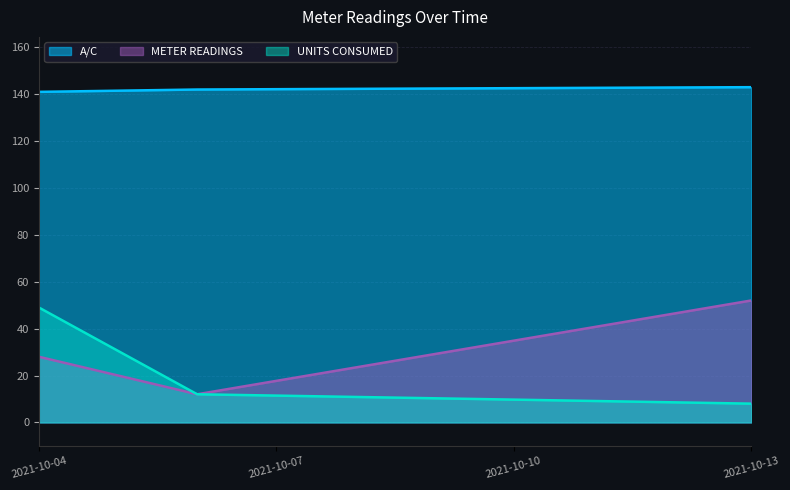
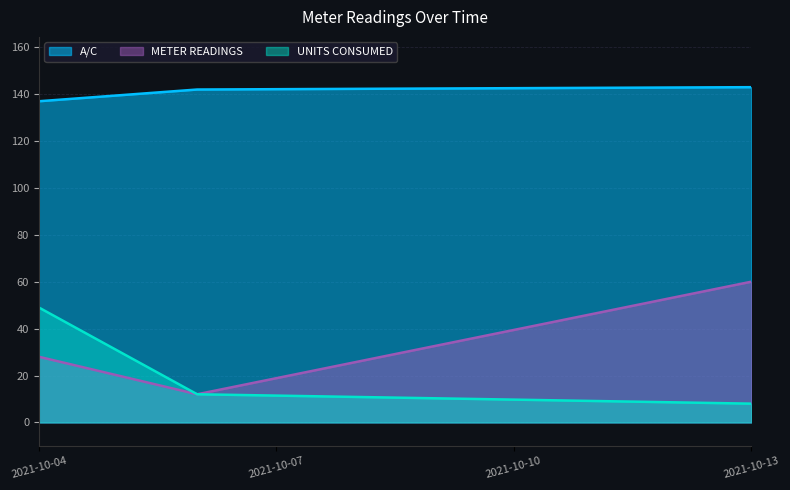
  {
    "A/C": {
-     "2021-10-04": 141,
+     "2021-10-04": 137,
      "2021-10-13": 143
    },
    "METER READINGS": {
      "2021-10-04": 28,
-     "2021-10-13": 52
+     "2021-10-13": 60
    },
    "UNITS CONSUMED": {
      "2021-10-04": 49,
      "2021-10-13": 8
    }
  }
